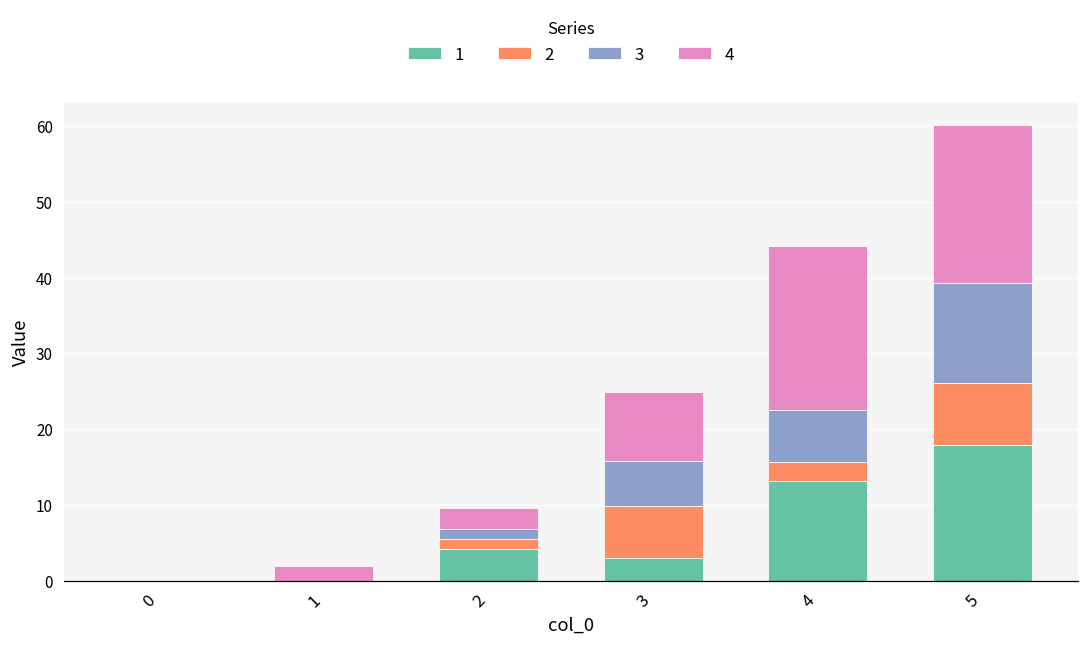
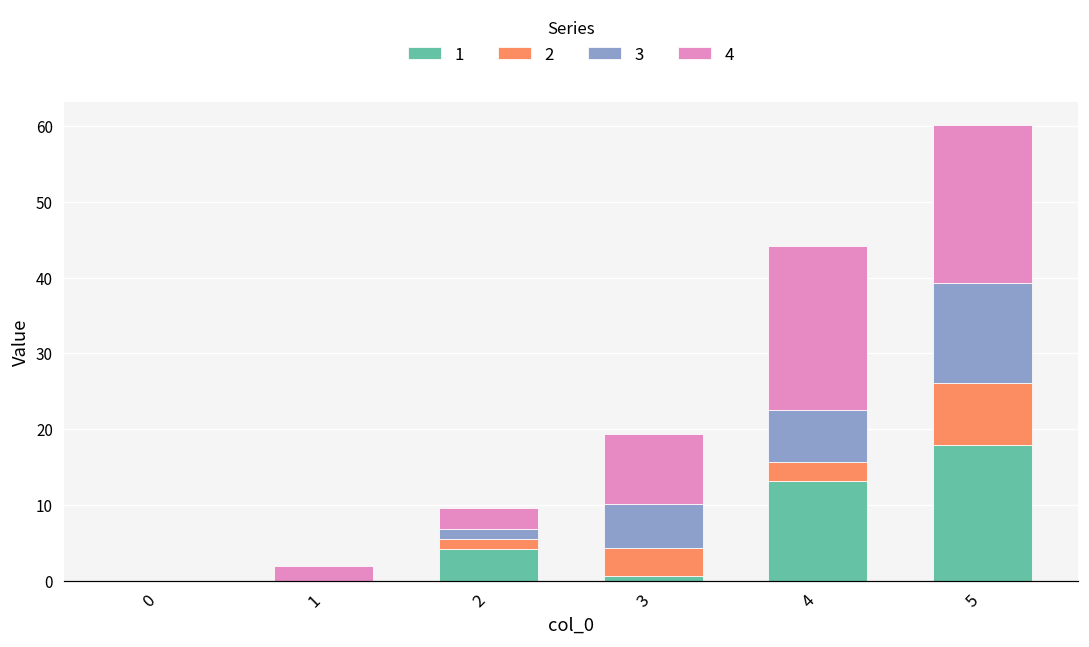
  {
    "1": {
      "0": 0,
      "1": 0,
      "2": 4,
-     "3": 3,
+     "3": 1,
      "4": 13,
      "5": 18
    },
    "2": {
      "0": 0,
      "1": 0,
      "2": 1,
-     "3": 7,
+     "3": 4,
      "4": 2,
      "5": 8
    },
    "3": {
      "0": 0,
      "1": 0,
      "2": 1,
      "3": 6,
      "4": 7,
      "5": 13
    },
    "4": {
      "0": 0,
      "1": 2,
      "2": 3,
      "3": 9,
      "4": 22,
      "5": 21
    }
  }
